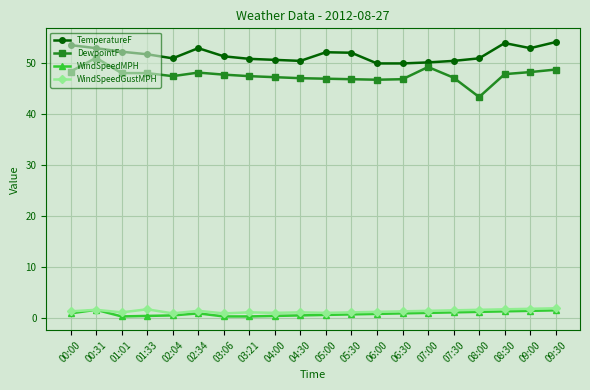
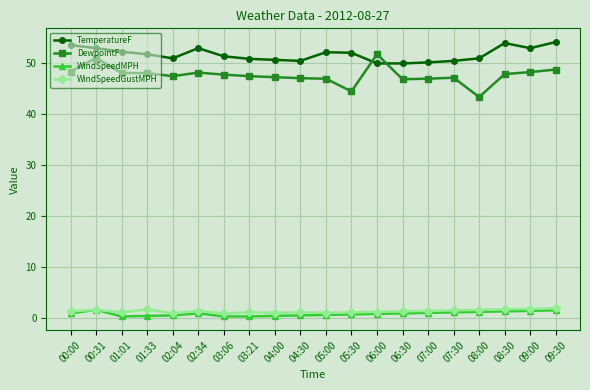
  {
    "TemperatureF": {
      "02:04": 51,
      "02:34": 53,
      "03:06": 51,
      "03:21": 51,
      "04:00": 51,
      "04:30": 51,
      "05:00": 52,
      "05:30": 52,
      "06:00": 50,
      "06:30": 50,
      "07:00": 50,
      "07:30": 51,
      "08:00": 51,
      "08:30": 54,
      "09:00": 53,
      "09:30": 54
    },
    "DewpointF": {
      "02:04": 48,
      "02:34": 48,
      "03:06": 48,
      "03:21": 48,
      "04:00": 47,
      "04:30": 47,
      "05:00": 47,
-     "05:30": 47,
-     "06:00": 47,
+     "05:30": 45,
+     "06:00": 52,
      "06:30": 47,
-     "07:00": 49,
+     "07:00": 47,
      "07:30": 47,
      "08:00": 43,
      "08:30": 48,
      "09:00": 48,
      "09:30": 49
    },
    "WindSpeedMPH": {
      "01:01": 0,
      "01:33": 0,
      "02:34": 1,
      "03:06": 0,
      "03:21": 0,
      "04:00": 0,
      "04:30": 1
    },
    "WindSpeedGustMPH": {
      "01:01": 1,
      "01:33": 2,
      "02:34": 1,
      "03:06": 1,
      "03:21": 1,
      "04:00": 1,
      "04:30": 1
    }
  }
